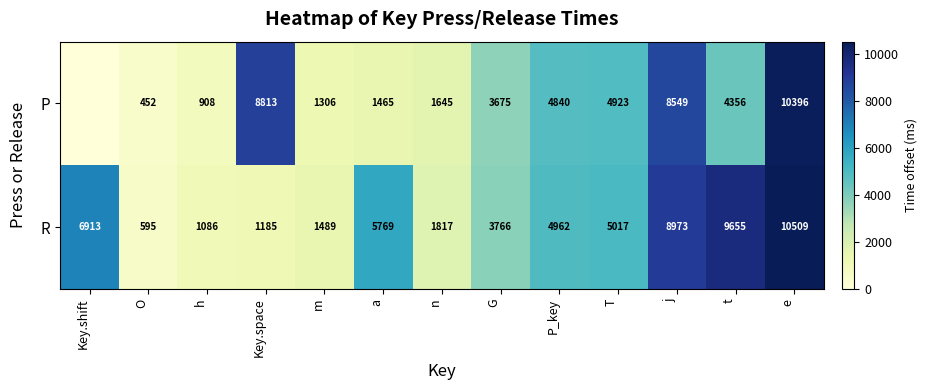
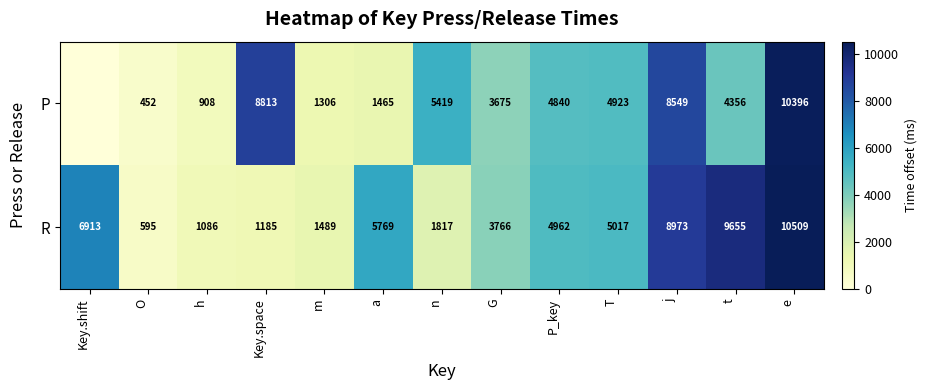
  {
    "P": {
      "O": 452,
      "h": 908,
      "Key.space": 8813,
      "m": 1306,
      "a": 1465,
-     "n": 1645,
+     "n": 5419,
      "G": 3675,
      "P_key": 4840,
      "T": 4923,
      "j": 8549,
      "t": 4356,
      "e": 10396
    },
    "R": {
      "Key.shift": 6913,
      "O": 595,
      "h": 1086,
      "Key.space": 1185,
      "m": 1489,
      "a": 5769,
      "n": 1817,
      "G": 3766,
      "P_key": 4962,
      "T": 5017,
      "j": 8973,
      "t": 9655,
      "e": 10509
    }
  }
